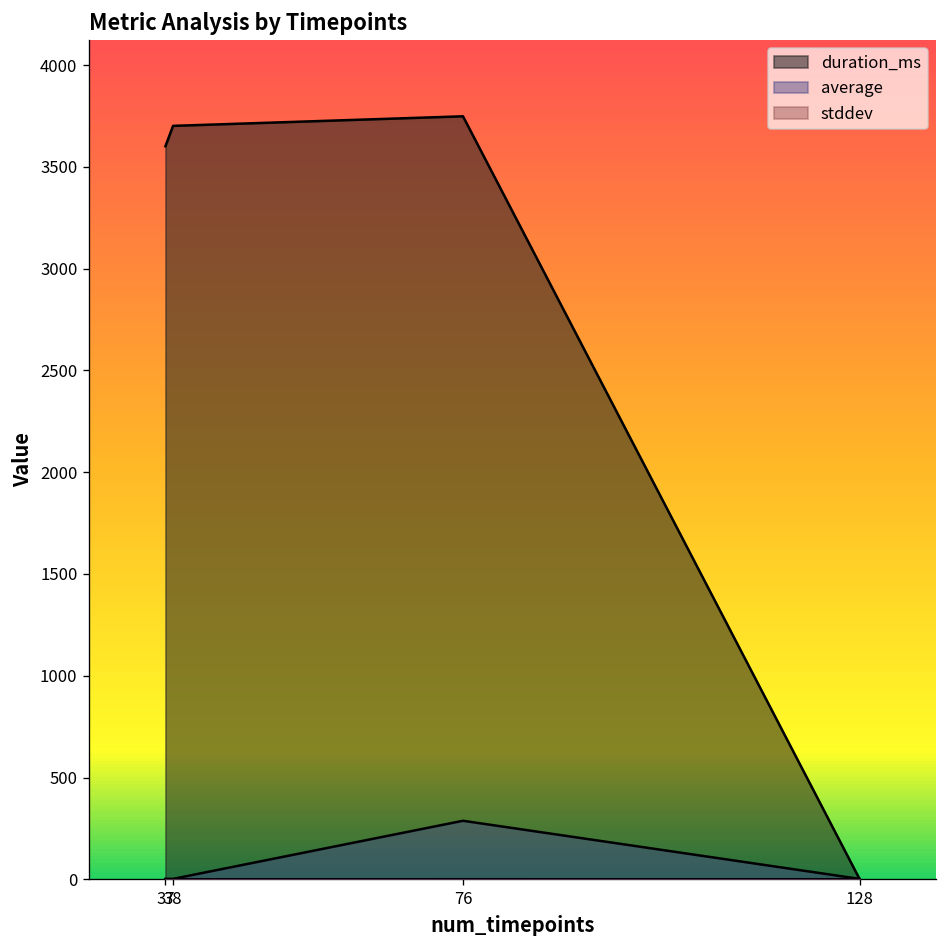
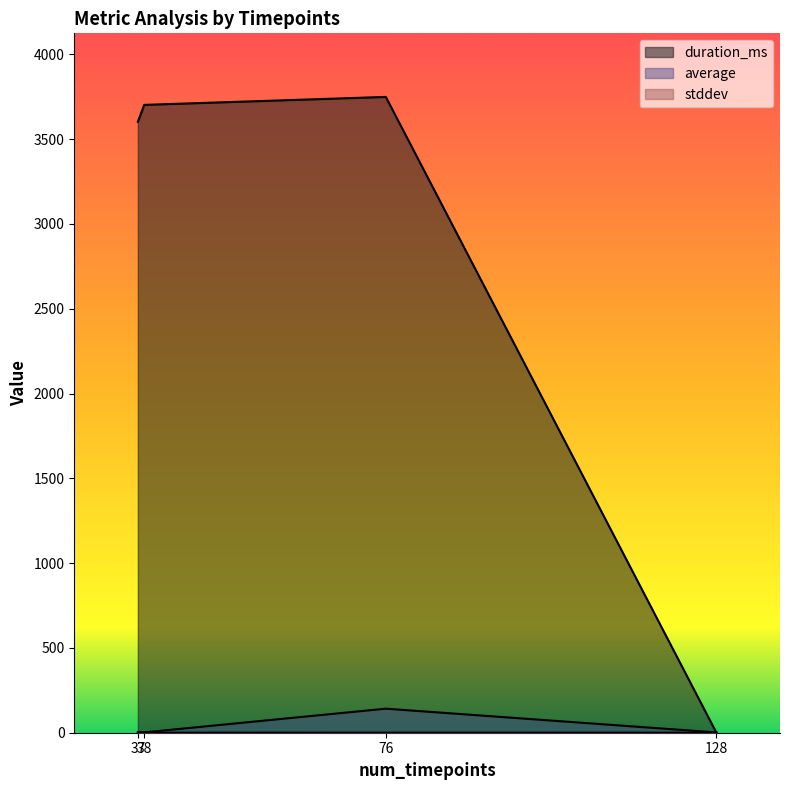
  {
    "duration_ms": {
      "76": 3750
    },
    "average": {
-     "76": 290
+     "76": 140
    },
    "stddev": {
      "76": 0
    }
  }
